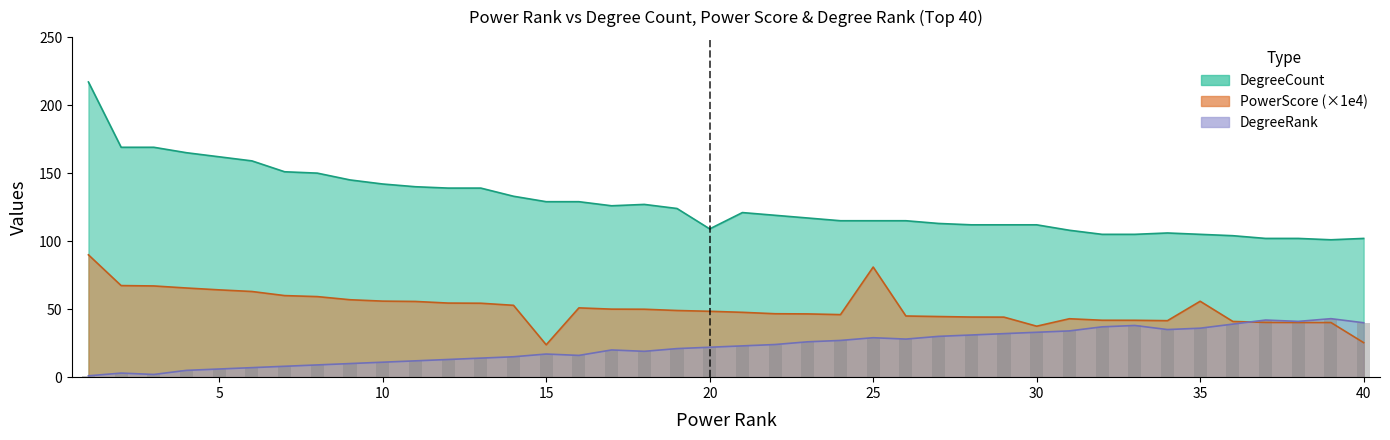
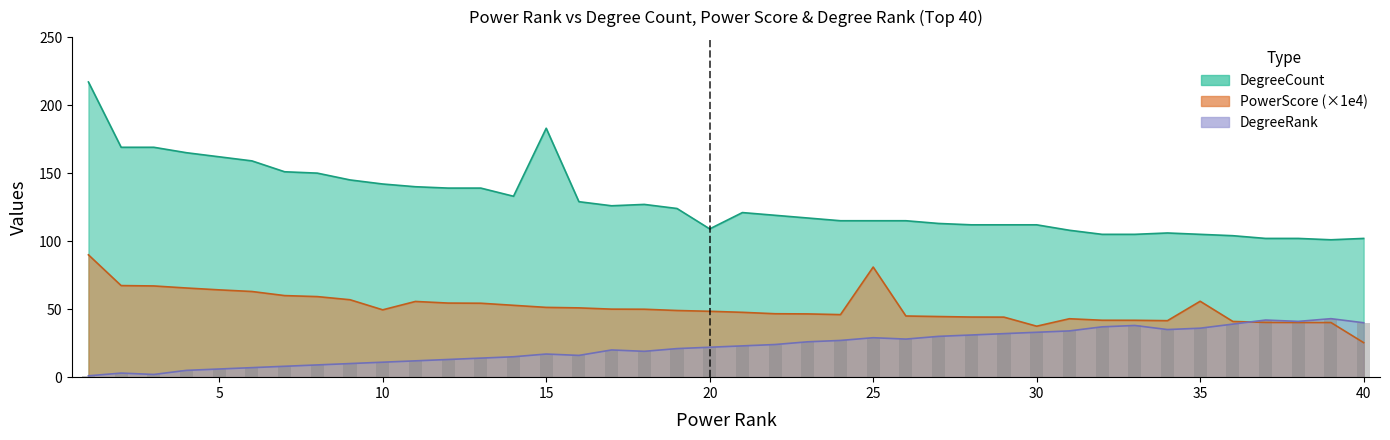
  {
    "DegreeCount": {
      "5": 162,
      "10": 142,
-     "15": 129,
+     "15": 183,
      "20": 109,
      "25": 115,
      "30": 112,
      "35": 105,
      "40": 102
    },
    "PowerScore (×1e4)": {
      "5": 64,
-     "10": 56,
-     "15": 24,
+     "10": 50,
+     "15": 51,
      "20": 48,
      "25": 81,
      "30": 37,
      "35": 56,
      "40": 25
    }
  }
